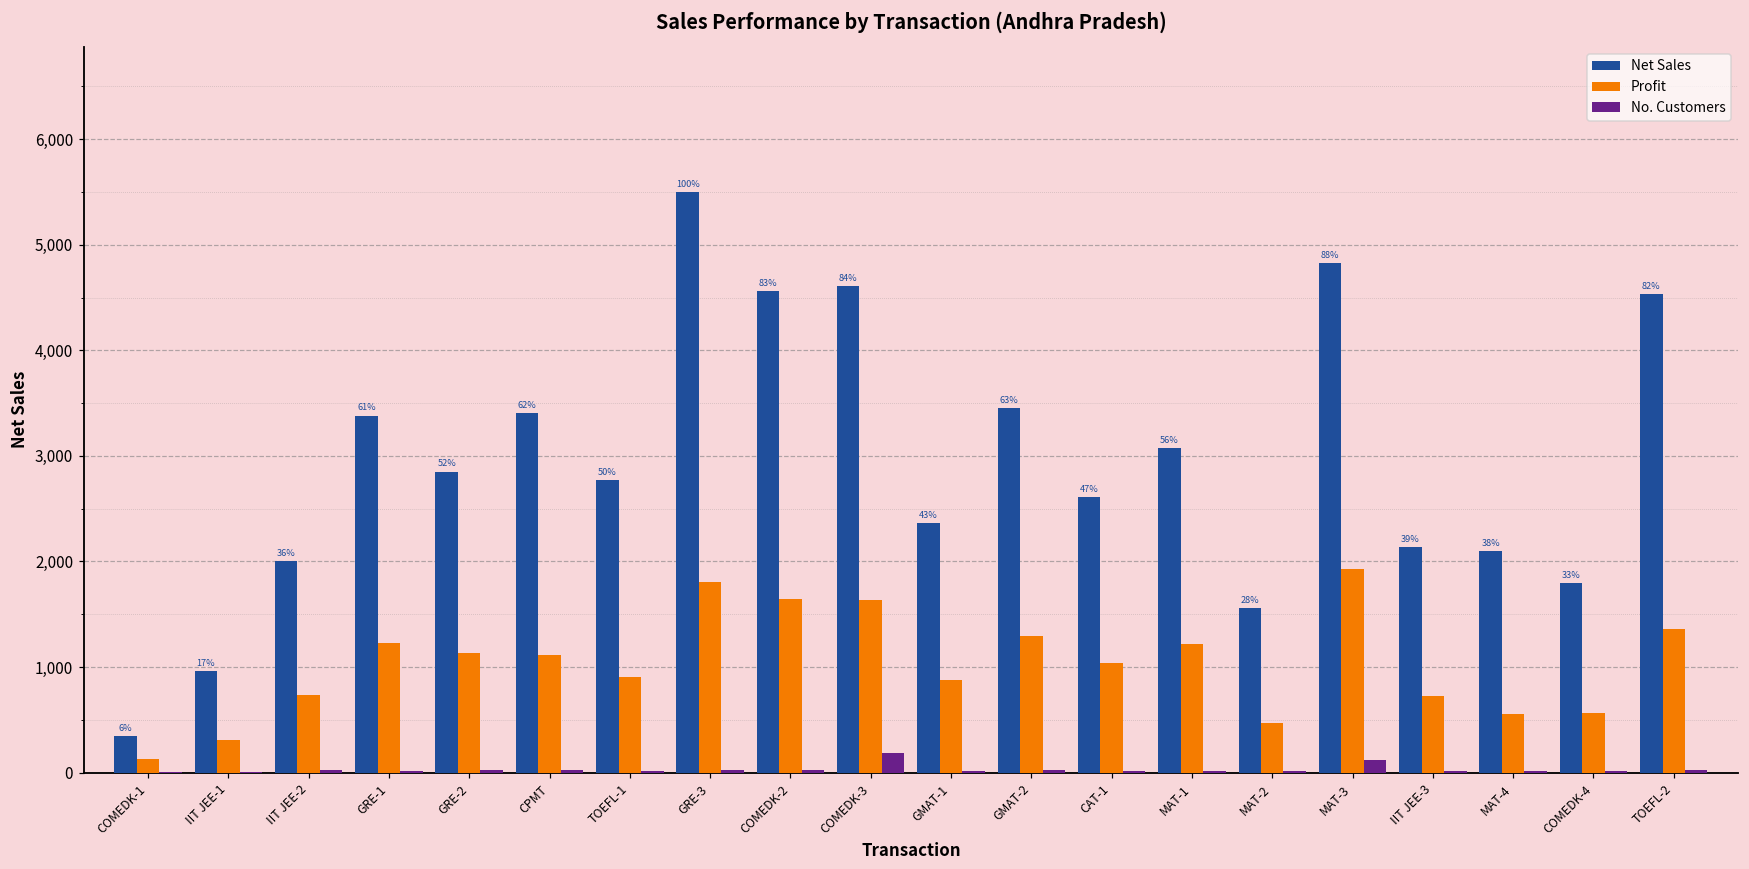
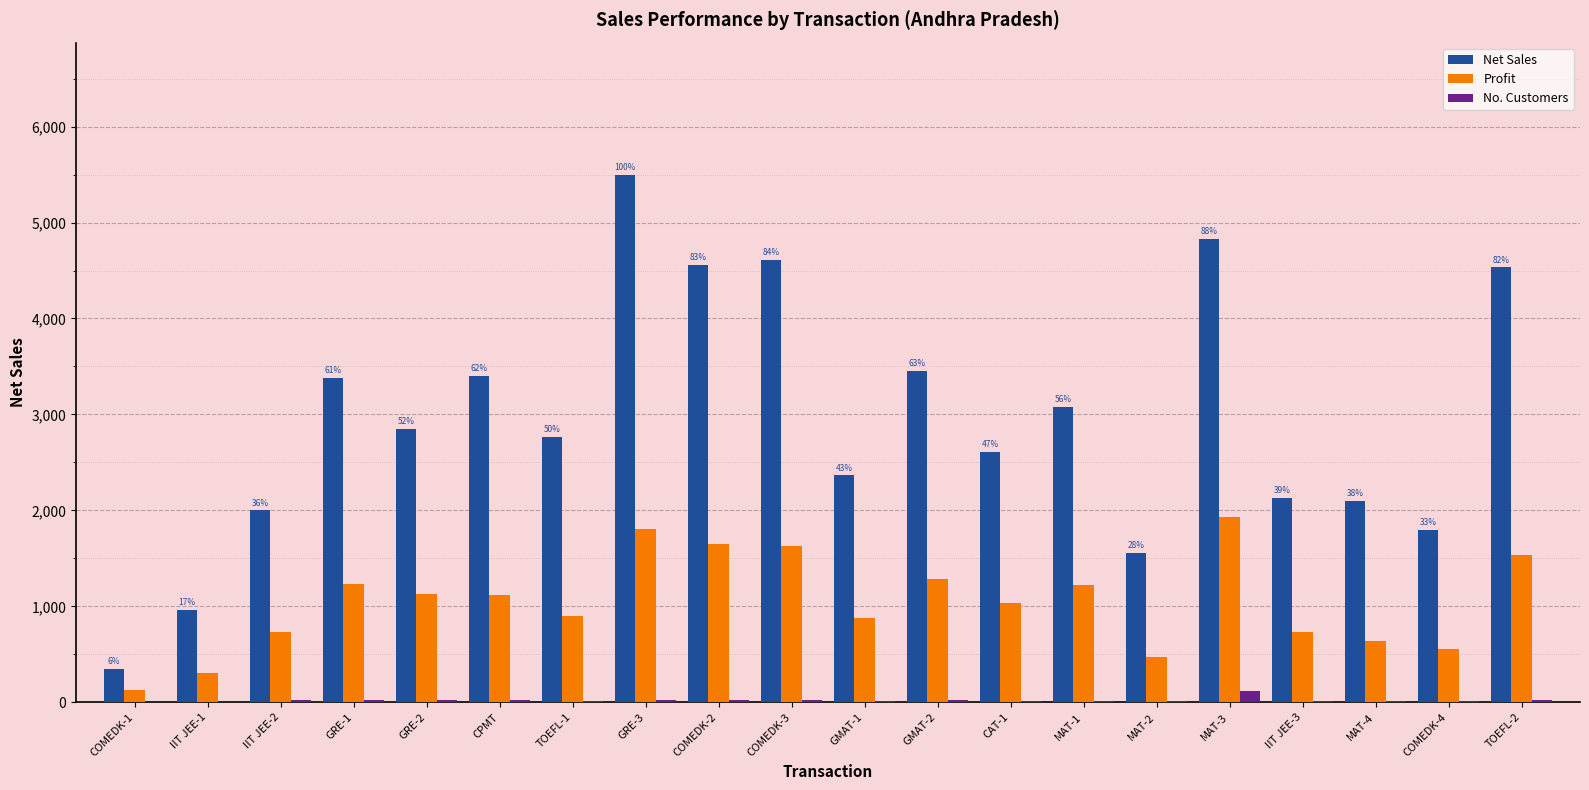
  {
    "Profit": {
      "COMEDK-1": "100",
      "IIT JEE-1": "300",
      "IIT JEE-2": "700",
      "GRE-1": "1,200",
      "GRE-2": "1,100",
      "CPMT": "1,100",
      "TOEFL-1": "900",
      "GRE-3": "1,800",
      "COMEDK-2": "1,600",
      "COMEDK-3": "1,600",
      "GMAT-1": "900",
      "GMAT-2": "1,300",
      "CAT-1": "1,000",
      "MAT-1": "1,200",
      "MAT-2": "500",
      "MAT-3": "1,900",
      "IIT JEE-3": "700",
-     "MAT-4": "560",
+     "MAT-4": "640",
      "COMEDK-4": "600",
-     "TOEFL-2": "1,400"
+     "TOEFL-2": "1,500"
    },
    "No. Customers": {
-     "COMEDK-3": "200",
+     "COMEDK-3": "0",
      "MAT-3": "100"
    }
  }
